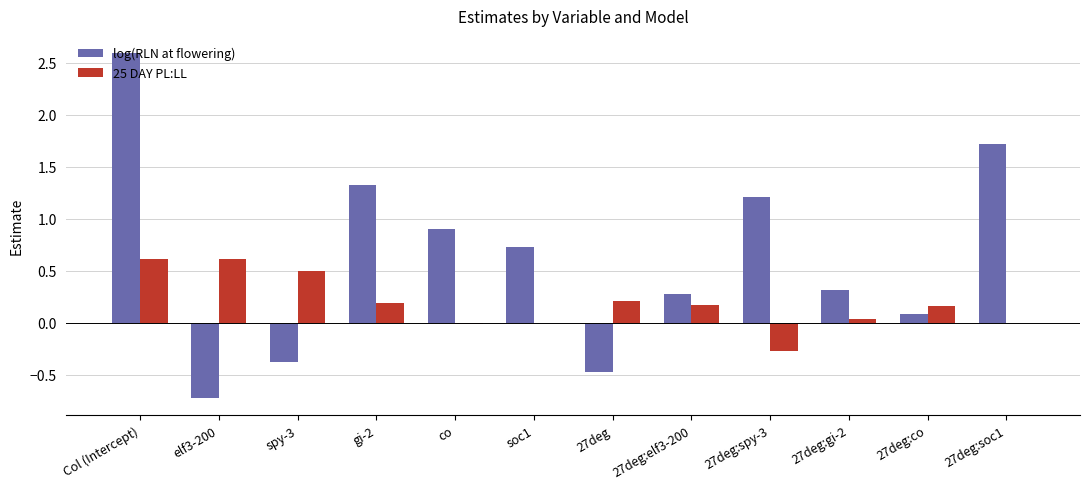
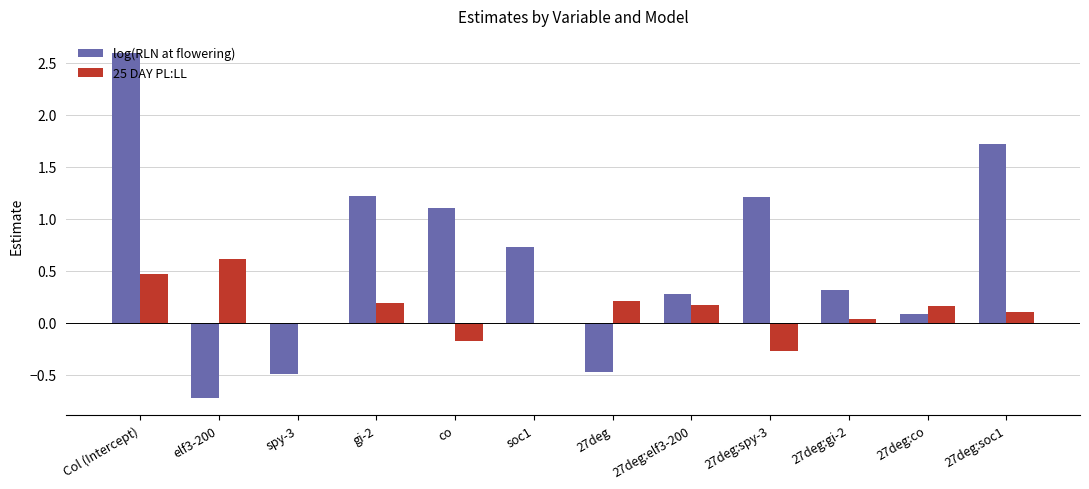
  {
    "log(RLN at flowering)": {
      "Col (Intercept)": 2.59,
      "elf3-200": -0.72,
-     "spy-3": -0.38,
-     "gi-2": 1.32,
-     "co": 0.9,
+     "spy-3": -0.49,
+     "gi-2": 1.22,
+     "co": 1.1,
      "soc1": 0.73,
      "27deg": -0.47,
      "27deg:elf3-200": 0.28,
      "27deg:spy-3": 1.21,
      "27deg:gi-2": 0.32,
      "27deg:co": 0.09,
      "27deg:soc1": 1.72
    },
    "25 DAY PL:LL": {
-     "Col (Intercept)": 0.61,
+     "Col (Intercept)": 0.47,
      "elf3-200": 0.61,
-     "spy-3": 0.5,
+     "spy-3": 0.0,
      "gi-2": 0.19,
-     "co": -0.01,
+     "co": -0.17,
      "soc1": 0.00,
      "27deg": 0.21,
      "27deg:elf3-200": 0.17,
      "27deg:spy-3": -0.27,
      "27deg:gi-2": 0.04,
      "27deg:co": 0.16,
-     "27deg:soc1": 0.0
+     "27deg:soc1": 0.1
    }
  }
